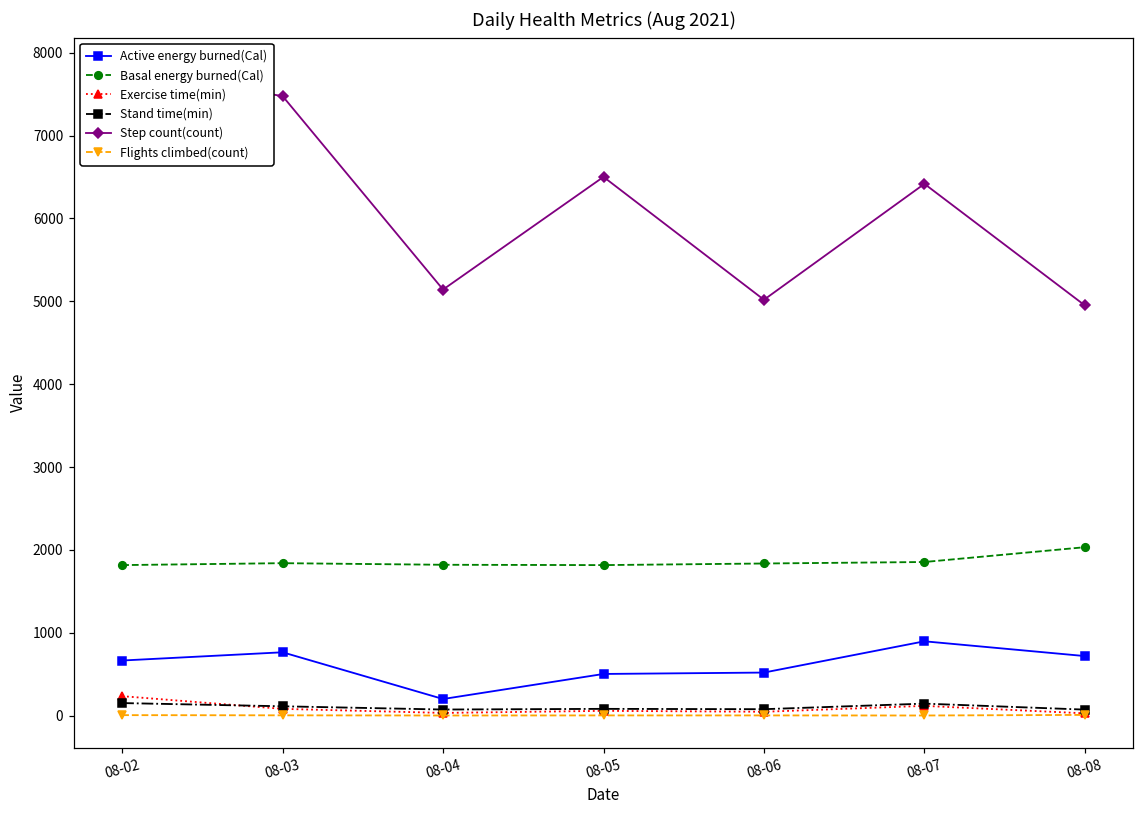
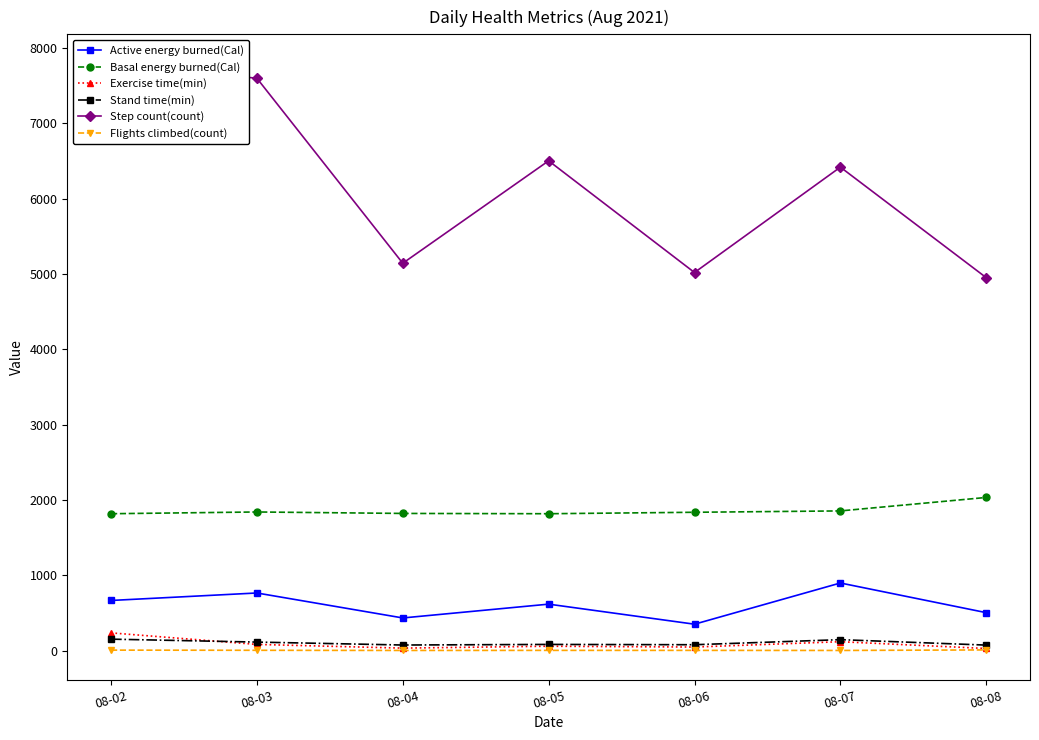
  {
    "Active energy burned(Cal)": {
      "08-02": 700,
      "08-03": 800,
-     "08-04": 200,
-     "08-05": 500,
-     "08-06": 500,
+     "08-04": 400,
+     "08-05": 600,
+     "08-06": 400,
      "08-07": 900,
-     "08-08": 700
+     "08-08": 500
    },
    "Basal energy burned(Cal)": {
      "08-02": 1800,
      "08-03": 1800,
      "08-04": 1800,
      "08-05": 1800,
      "08-06": 1800,
      "08-07": 1900,
      "08-08": 2000
    },
    "Exercise time(min)": {
      "08-02": 200
    },
    "Stand time(min)": {
      "08-02": 200,
      "08-04": 100,
      "08-08": 100
    },
    "Step count(count)": {
-     "08-03": 7500,
+     "08-03": 7600,
      "08-04": 5100,
      "08-05": 6500,
      "08-06": 5000,
      "08-07": 6400,
      "08-08": 5000
    },
    "Flights climbed(count)": {
      "08-02": 0,
      "08-03": 0,
      "08-05": 0,
      "08-06": 0,
      "08-07": 0
    }
  }
